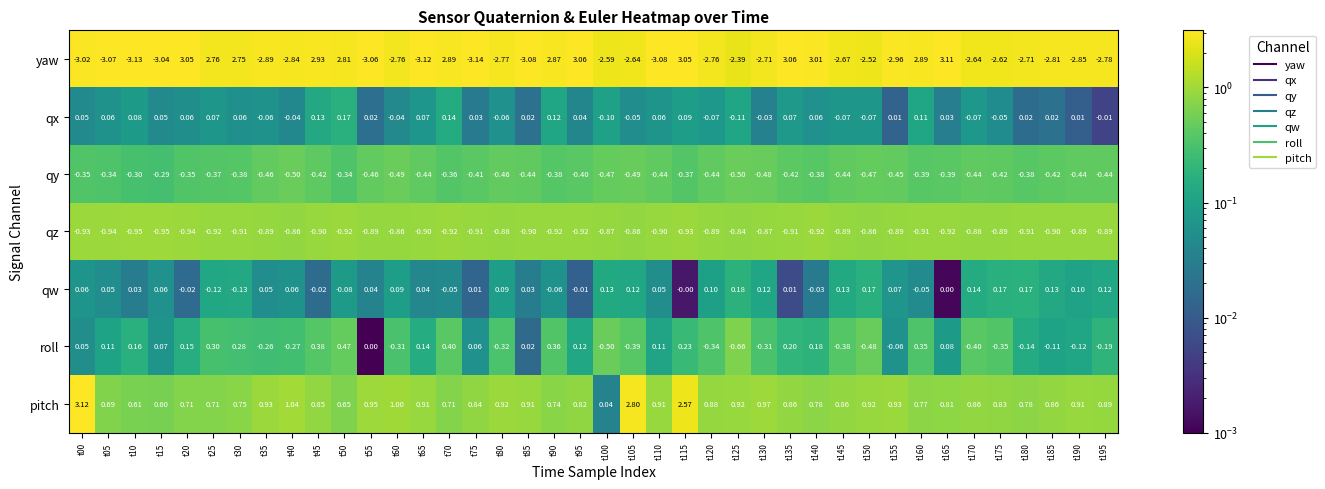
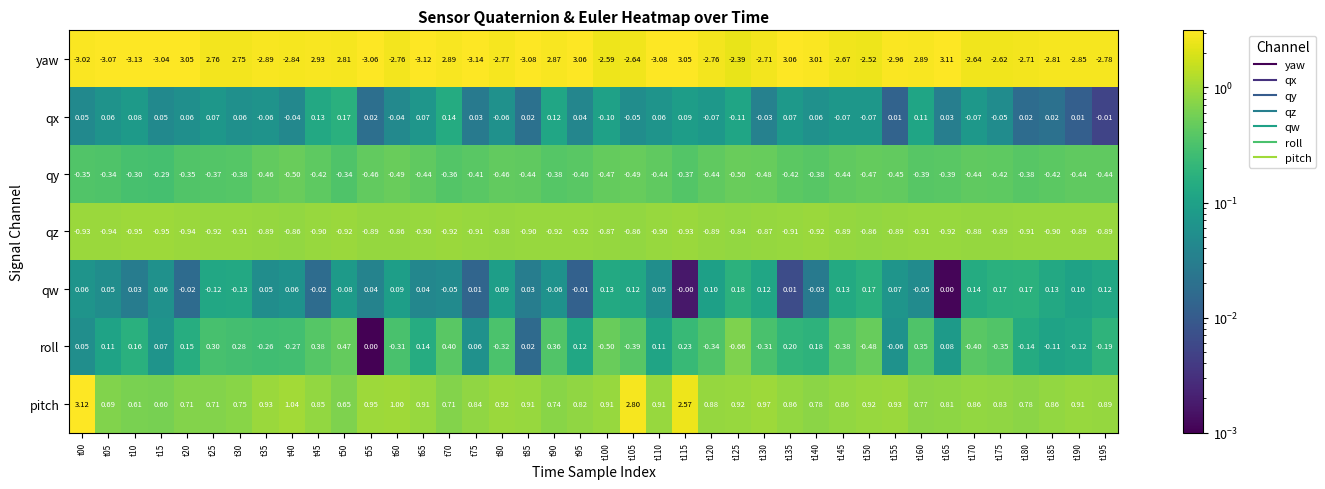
  {
    "pitch": {
      "t00": 3.12,
      "t05": 0.69,
      "t10": 0.61,
      "t15": 0.60,
      "t20": 0.71,
      "t25": 0.71,
      "t30": 0.75,
      "t35": 0.93,
      "t40": 1.04,
      "t45": 0.85,
      "t50": 0.65,
      "t55": 0.95,
      "t60": 1.00,
      "t65": 0.91,
      "t70": 0.71,
      "t75": 0.84,
      "t80": 0.92,
      "t85": 0.91,
      "t90": 0.74,
      "t95": 0.82,
-     "t100": 0.04,
+     "t100": 0.91,
      "t105": 2.80,
      "t110": 0.91,
      "t115": 2.57,
      "t120": 0.88,
      "t125": 0.92,
      "t130": 0.97,
      "t135": 0.86,
      "t140": 0.78,
      "t145": 0.86,
      "t150": 0.92,
      "t155": 0.93,
      "t160": 0.77,
      "t165": 0.81,
      "t170": 0.86,
      "t175": 0.83,
      "t180": 0.78,
      "t185": 0.86,
      "t190": 0.91,
      "t195": 0.89
    }
  }
